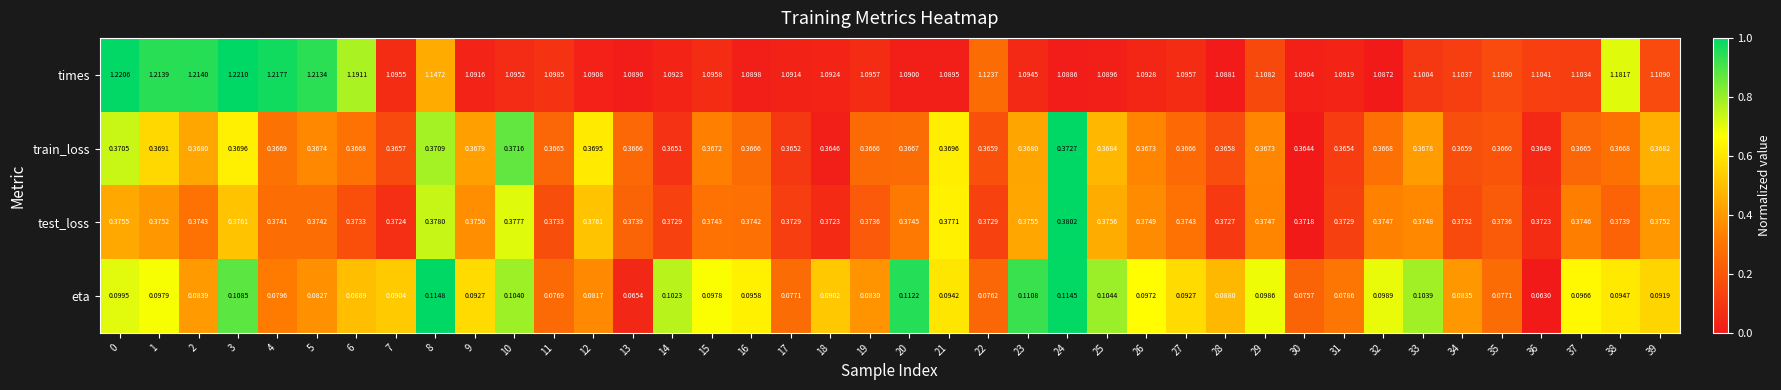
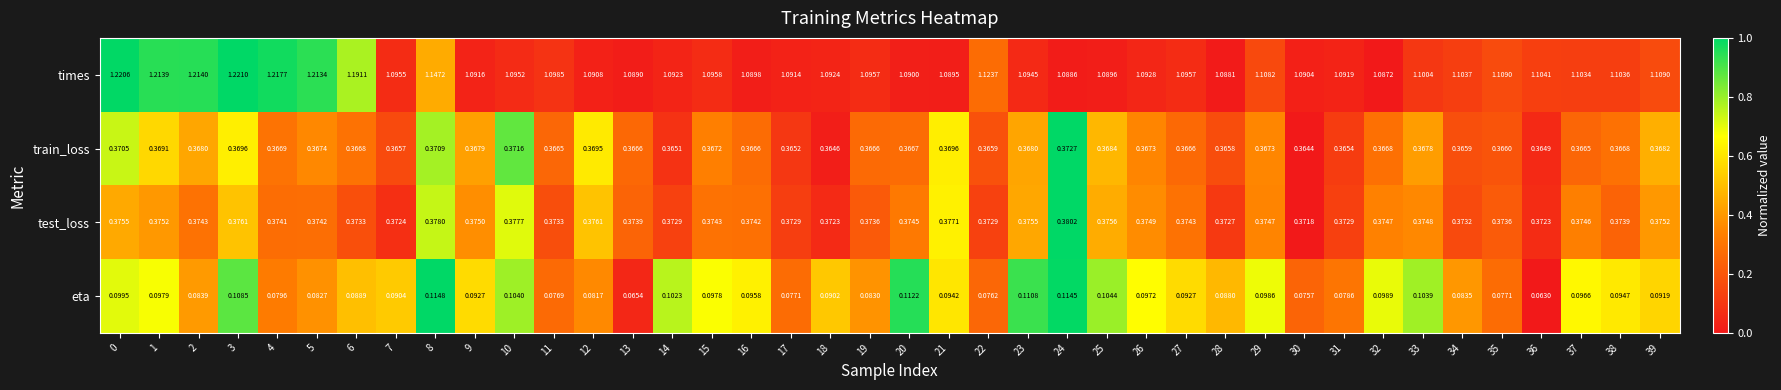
  {
    "times": {
      "0": 1.2206,
      "1": 1.2139,
      "2": 1.2140,
      "3": 1.2210,
      "4": 1.2177,
      "5": 1.2134,
      "6": 1.1911,
      "7": 1.0955,
      "8": 1.1472,
      "9": 1.0916,
      "10": 1.0952,
      "11": 1.0985,
      "12": 1.0908,
      "13": 1.0890,
      "14": 1.0923,
      "15": 1.0958,
      "16": 1.0898,
      "17": 1.0914,
      "18": 1.0924,
      "19": 1.0957,
      "20": 1.0900,
      "21": 1.0895,
      "22": 1.1237,
      "23": 1.0945,
      "24": 1.0886,
      "25": 1.0896,
      "26": 1.0928,
      "27": 1.0957,
      "28": 1.0881,
      "29": 1.1082,
      "30": 1.0904,
      "31": 1.0919,
      "32": 1.0872,
      "33": 1.1004,
      "34": 1.1037,
      "35": 1.1090,
      "36": 1.1041,
      "37": 1.1034,
-     "38": 1.1817,
+     "38": 1.1036,
      "39": 1.1090
    },
    "train_loss": {
      "0": 0.3705,
      "1": 0.3691,
      "2": 0.3680,
      "3": 0.3696,
      "4": 0.3669,
      "5": 0.3674,
      "6": 0.3668,
      "7": 0.3657,
      "8": 0.3709,
      "9": 0.3679,
      "10": 0.3716,
      "11": 0.3665,
      "12": 0.3695,
      "13": 0.3666,
      "14": 0.3651,
      "15": 0.3672,
      "16": 0.3666,
      "17": 0.3652,
      "18": 0.3646,
      "19": 0.3666,
      "20": 0.3667,
      "21": 0.3696,
      "22": 0.3659,
      "23": 0.3680,
      "24": 0.3727,
      "25": 0.3684,
      "26": 0.3673,
      "27": 0.3666,
      "28": 0.3658,
      "29": 0.3673,
      "30": 0.3644,
      "31": 0.3654,
      "32": 0.3668,
      "33": 0.3678,
      "34": 0.3659,
      "35": 0.3660,
      "36": 0.3649,
      "37": 0.3665,
      "38": 0.3668,
      "39": 0.3682
    },
    "test_loss": {
      "0": 0.3755,
      "1": 0.3752,
      "2": 0.3743,
      "3": 0.3761,
      "4": 0.3741,
      "5": 0.3742,
      "6": 0.3733,
      "7": 0.3724,
      "8": 0.3780,
      "9": 0.3750,
      "10": 0.3777,
      "11": 0.3733,
      "12": 0.3761,
      "13": 0.3739,
      "14": 0.3729,
      "15": 0.3743,
      "16": 0.3742,
      "17": 0.3729,
      "18": 0.3723,
      "19": 0.3736,
      "20": 0.3745,
      "21": 0.3771,
      "22": 0.3729,
      "23": 0.3755,
      "24": 0.3802,
      "25": 0.3756,
      "26": 0.3749,
      "27": 0.3743,
      "28": 0.3727,
      "29": 0.3747,
      "30": 0.3718,
      "31": 0.3729,
      "32": 0.3747,
      "33": 0.3748,
      "34": 0.3732,
      "35": 0.3736,
      "36": 0.3723,
      "37": 0.3746,
      "38": 0.3739,
      "39": 0.3752
    },
    "eta": {
      "0": 0.0995,
      "1": 0.0979,
      "2": 0.0839,
      "3": 0.1085,
      "4": 0.0796,
      "5": 0.0827,
      "6": 0.0889,
      "7": 0.0904,
      "8": 0.1148,
      "9": 0.0927,
      "10": 0.1040,
      "11": 0.0769,
      "12": 0.0817,
      "13": 0.0654,
      "14": 0.1023,
      "15": 0.0978,
      "16": 0.0958,
      "17": 0.0771,
      "18": 0.0902,
      "19": 0.0830,
      "20": 0.1122,
      "21": 0.0942,
      "22": 0.0762,
      "23": 0.1108,
      "24": 0.1145,
      "25": 0.1044,
      "26": 0.0972,
      "27": 0.0927,
      "28": 0.0880,
      "29": 0.0986,
      "30": 0.0757,
      "31": 0.0786,
      "32": 0.0989,
      "33": 0.1039,
      "34": 0.0835,
      "35": 0.0771,
      "36": 0.0630,
      "37": 0.0966,
      "38": 0.0947,
      "39": 0.0919
    }
  }
